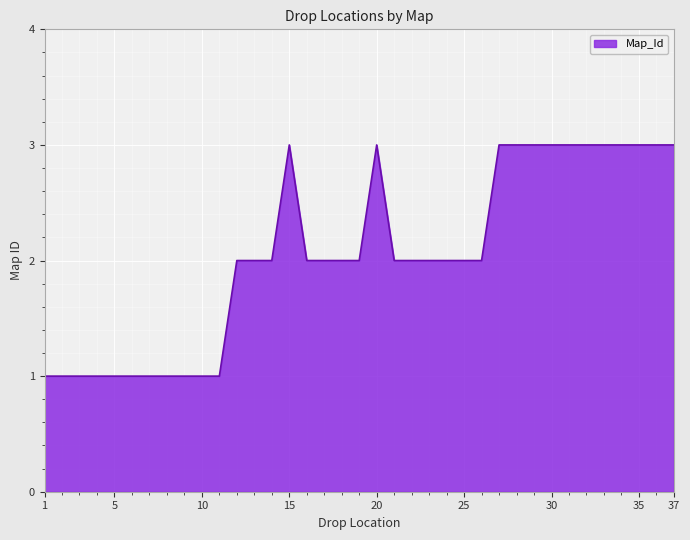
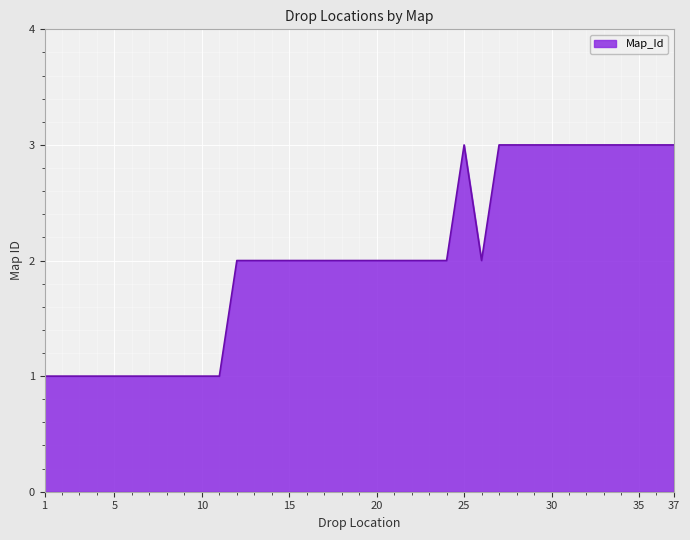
  {
    "1": 1,
    "5": 1,
    "10": 1,
-   "15": 3,
-   "20": 3,
-   "25": 2,
+   "15": 2,
+   "20": 2,
+   "25": 3,
    "30": 3,
    "35": 3,
    "37": 3
  }
